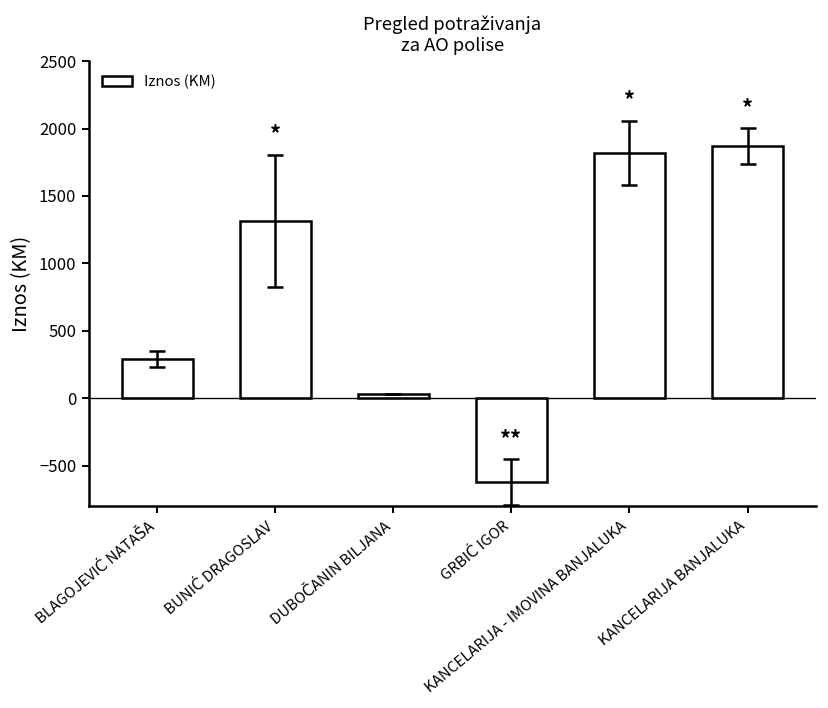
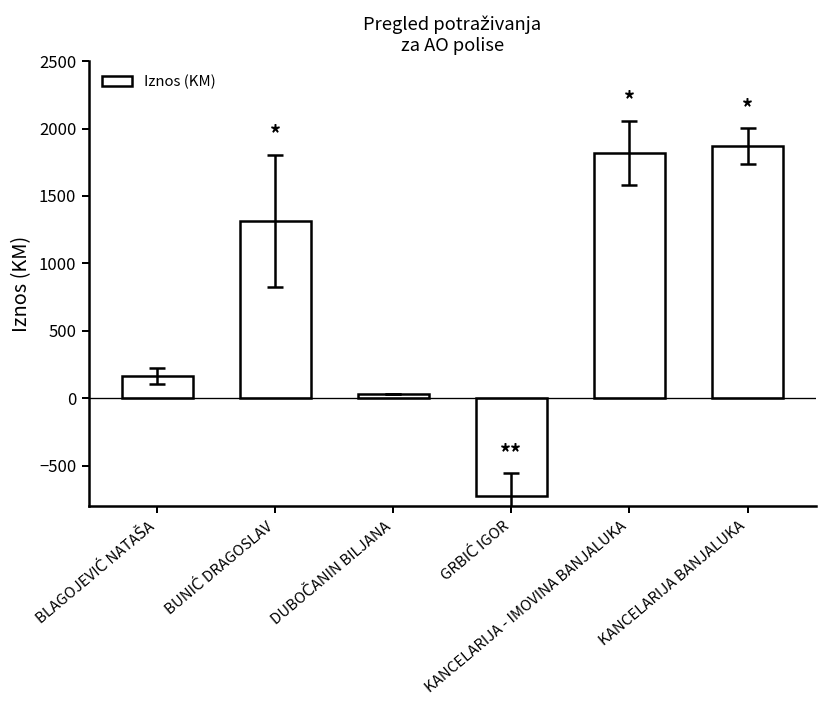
  {
    "Iznos (KM)": {
-     "BLAGOJEVIĆ NATAŠA": 290,
+     "BLAGOJEVIĆ NATAŠA": 170,
      "BUNIĆ DRAGOSLAV": 1310,
      "DUBOČANIN BILJANA": 30,
-     "GRBIĆ IGOR": -620,
+     "GRBIĆ IGOR": -720,
      "KANCELARIJA - IMOVINA BANJALUKA": 1820,
      "KANCELARIJA BANJALUKA": 1870
    }
  }
